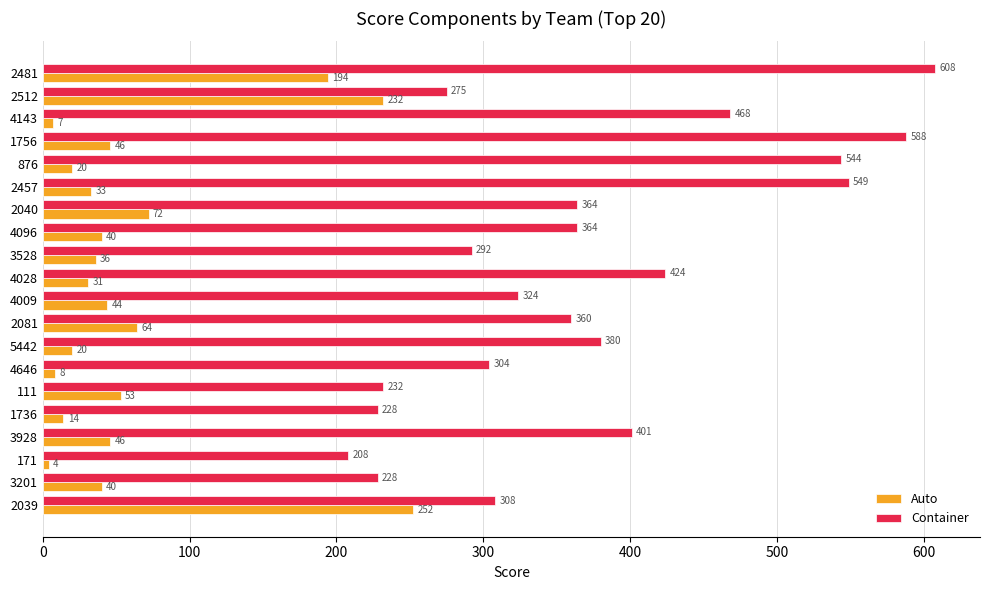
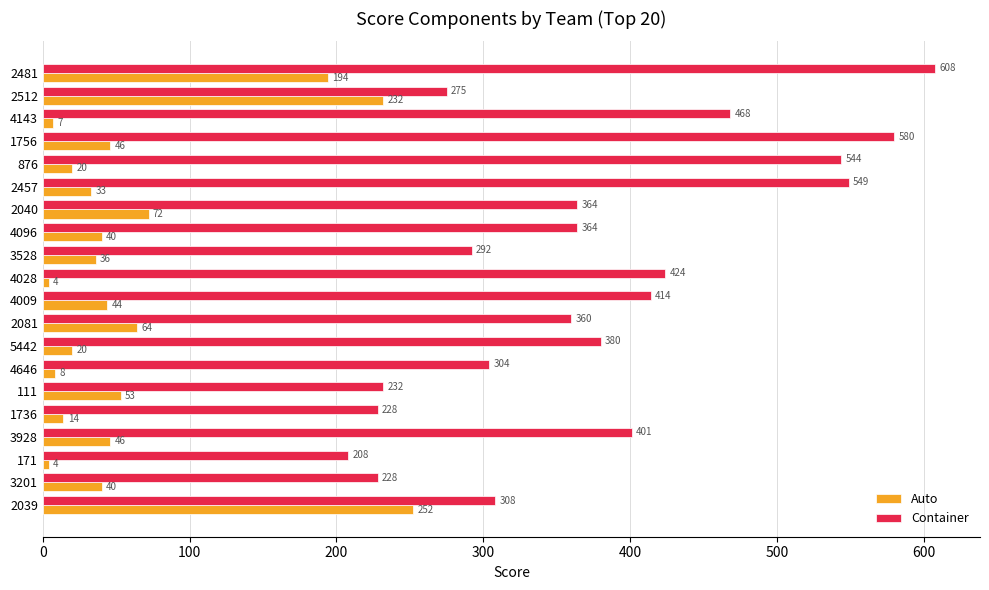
  {
    "Auto": {
      "2481": 194,
      "2512": 232,
      "4143": 7,
      "1756": 46,
      "876": 20,
      "2457": 33,
      "2040": 72,
      "4096": 40,
      "3528": 36,
-     "4028": 31,
+     "4028": 4,
      "4009": 44,
      "2081": 64,
      "5442": 20,
      "4646": 8,
      "111": 53,
      "1736": 14,
      "3928": 46,
      "171": 4,
      "3201": 40,
      "2039": 252
    },
    "Container": {
      "2481": 608,
      "2512": 275,
      "4143": 468,
-     "1756": 588,
+     "1756": 580,
      "876": 544,
      "2457": 549,
      "2040": 364,
      "4096": 364,
      "3528": 292,
      "4028": 424,
-     "4009": 324,
+     "4009": 414,
      "2081": 360,
      "5442": 380,
      "4646": 304,
      "111": 232,
      "1736": 228,
      "3928": 401,
      "171": 208,
      "3201": 228,
      "2039": 308
    }
  }
